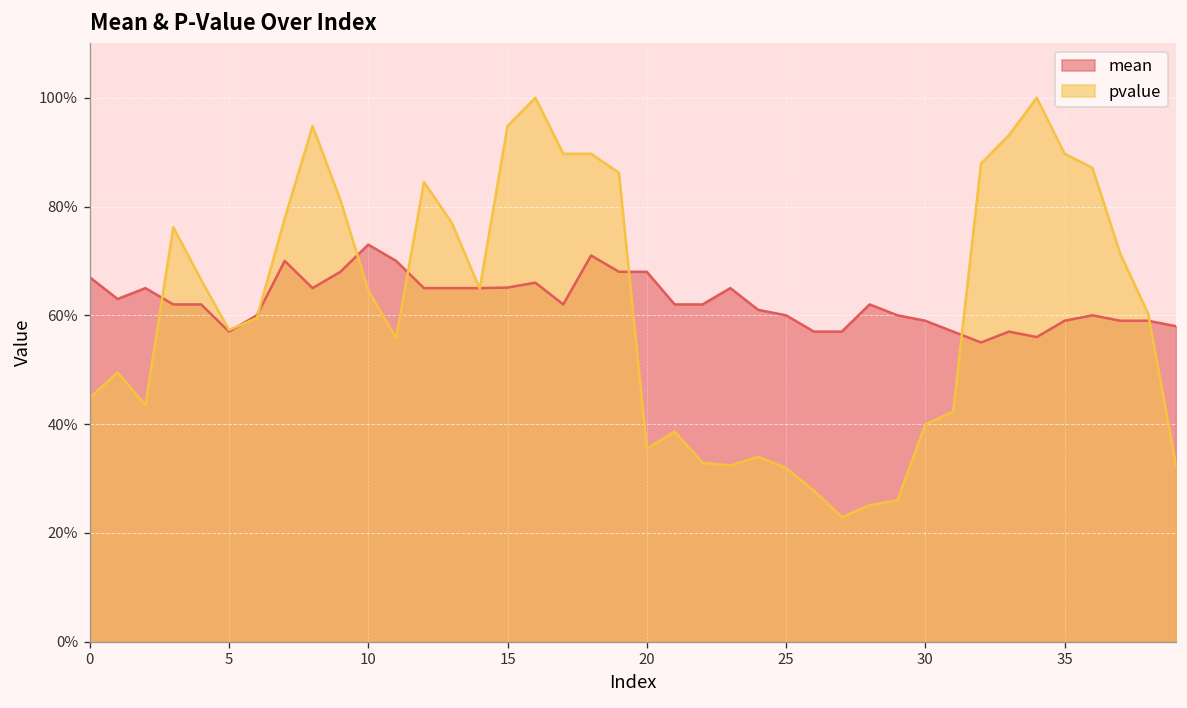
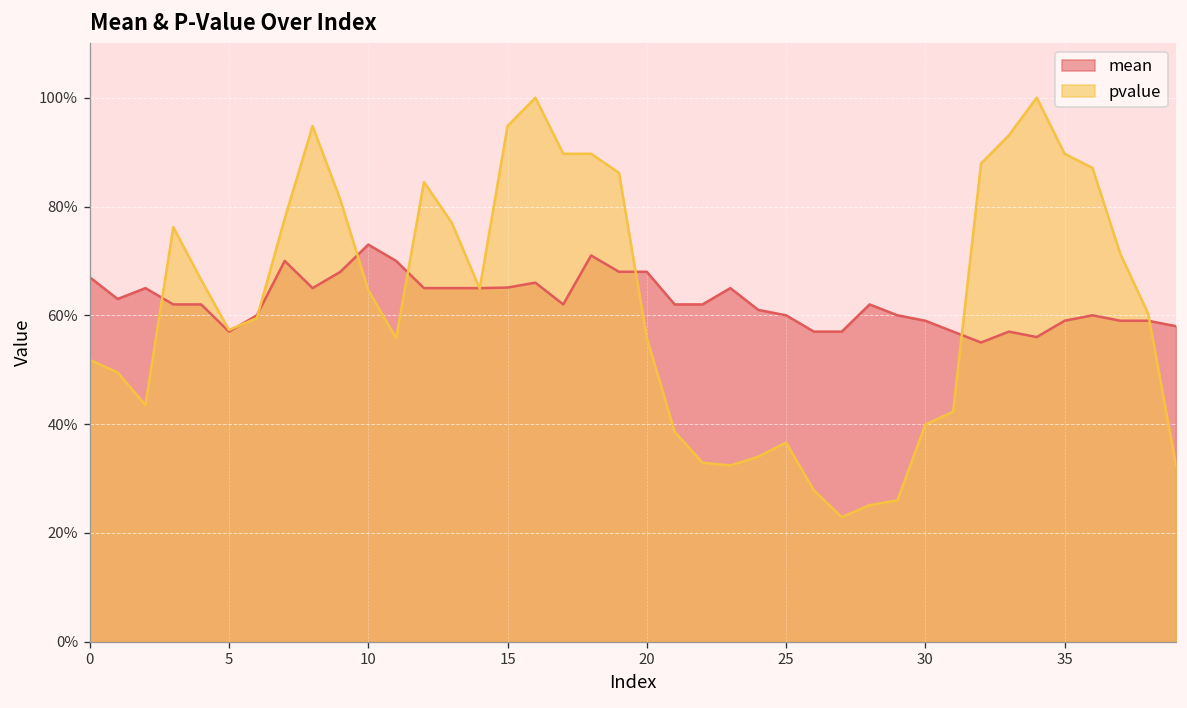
  {
    "mean": {
      "0": "67%",
      "10": "73%",
      "15": "65%",
      "20": "68%",
      "25": "60%",
      "30": "59%",
      "35": "59%"
    },
    "pvalue": {
-     "0": "45%",
+     "0": "52%",
      "10": "65%",
      "15": "95%",
-     "20": "36%",
-     "25": "32%",
+     "20": "56%",
+     "25": "37%",
      "30": "40%",
      "35": "90%"
    }
  }
